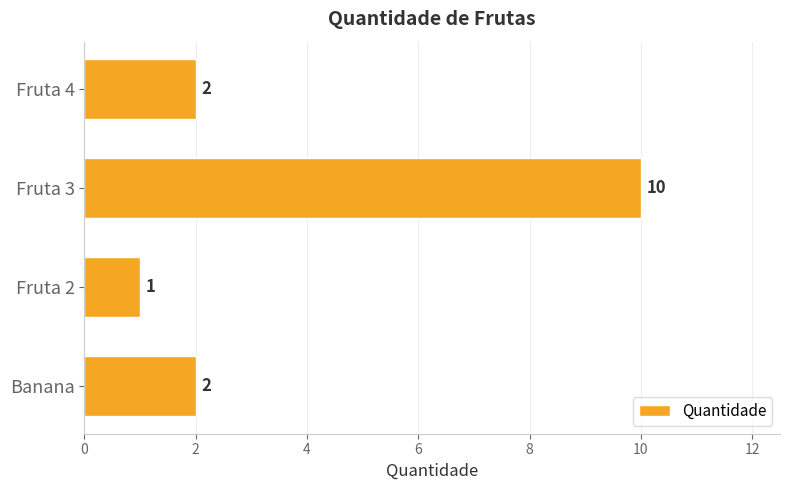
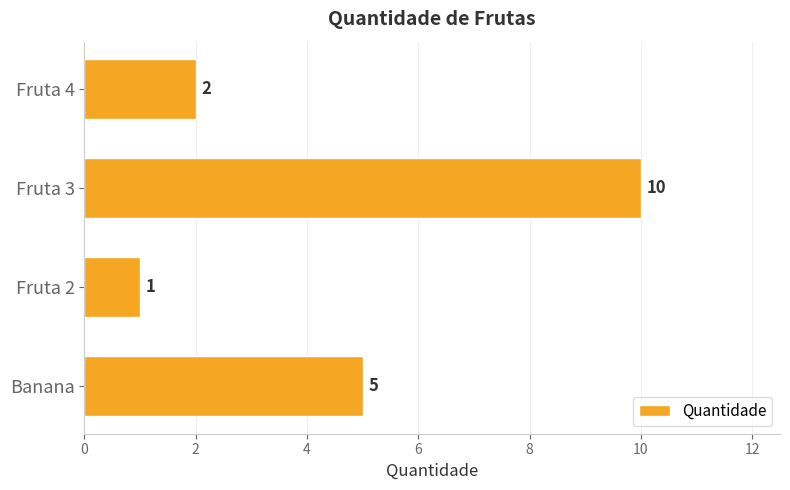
  {
    "Fruta 4": 2,
    "Fruta 3": 10,
    "Fruta 2": 1,
-   "Banana": 2
+   "Banana": 5
  }
